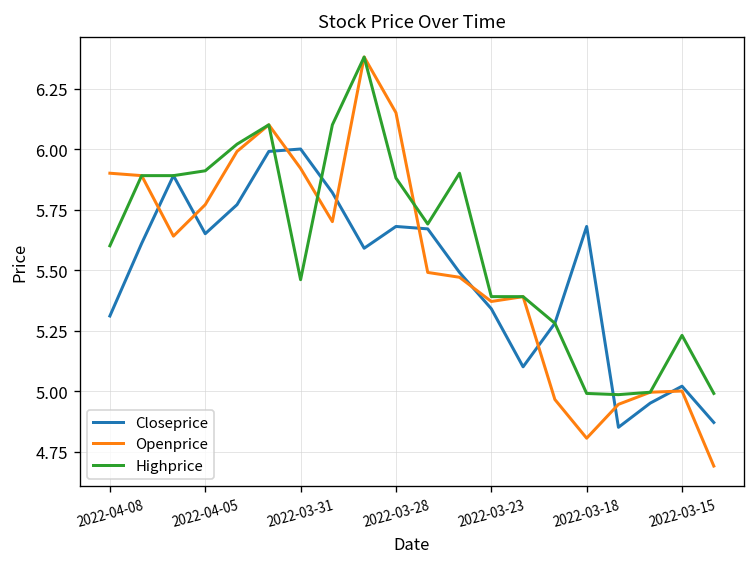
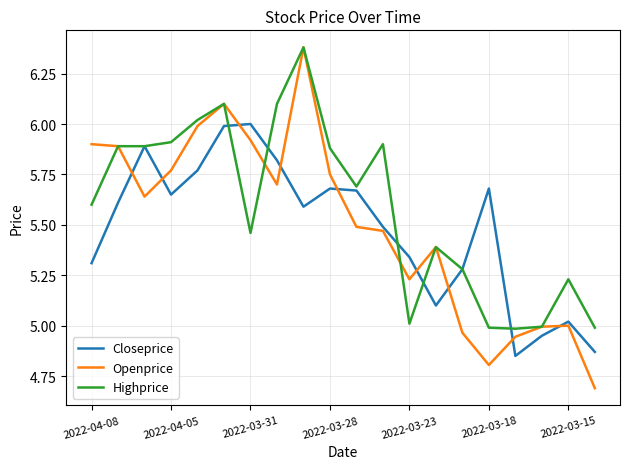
  {
    "Closeprice": {
      "2022-04-08": 5.31,
      "2022-04-05": 5.65,
      "2022-03-31": 6.00,
      "2022-03-28": 5.68,
      "2022-03-23": 5.34,
      "2022-03-18": 5.68,
      "2022-03-15": 5.02
    },
    "Openprice": {
      "2022-04-08": 5.90,
      "2022-04-05": 5.77,
      "2022-03-31": 5.92,
-     "2022-03-28": 6.15,
-     "2022-03-23": 5.37,
+     "2022-03-28": 5.75,
+     "2022-03-23": 5.23,
      "2022-03-18": 4.81,
      "2022-03-15": 5.00
    },
    "Highprice": {
      "2022-04-08": 5.60,
      "2022-04-05": 5.91,
      "2022-03-31": 5.46,
      "2022-03-28": 5.88,
-     "2022-03-23": 5.39,
+     "2022-03-23": 5.01,
      "2022-03-18": 4.99,
      "2022-03-15": 5.23
    }
  }
